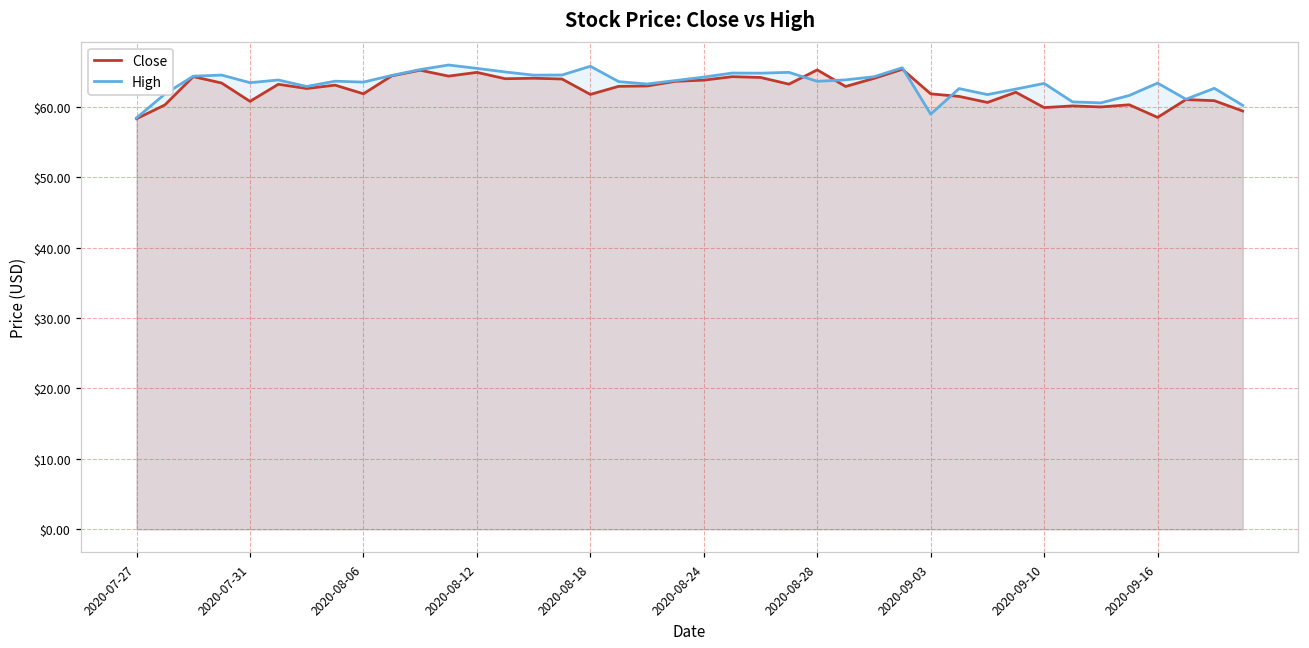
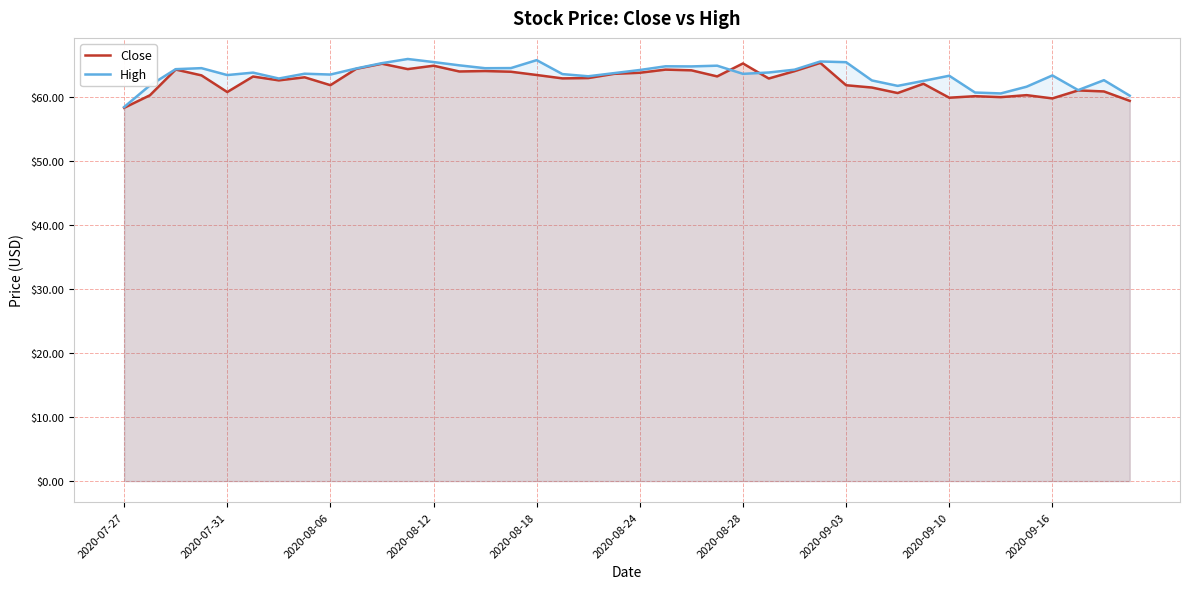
  {
    "Close": {
      "2020-07-31": "$61",
      "2020-08-06": "$62",
      "2020-08-12": "$65",
-     "2020-08-18": "$62",
+     "2020-08-18": "$63",
      "2020-08-24": "$64",
      "2020-08-28": "$65",
      "2020-09-03": "$62",
      "2020-09-10": "$60",
-     "2020-09-16": "$59"
+     "2020-09-16": "$60"
    },
    "High": {
      "2020-07-31": "$63",
      "2020-08-06": "$64",
      "2020-08-12": "$65",
      "2020-08-18": "$66",
      "2020-08-24": "$64",
      "2020-08-28": "$64",
-     "2020-09-03": "$59",
+     "2020-09-03": "$65",
      "2020-09-10": "$63",
      "2020-09-16": "$63"
    }
  }
